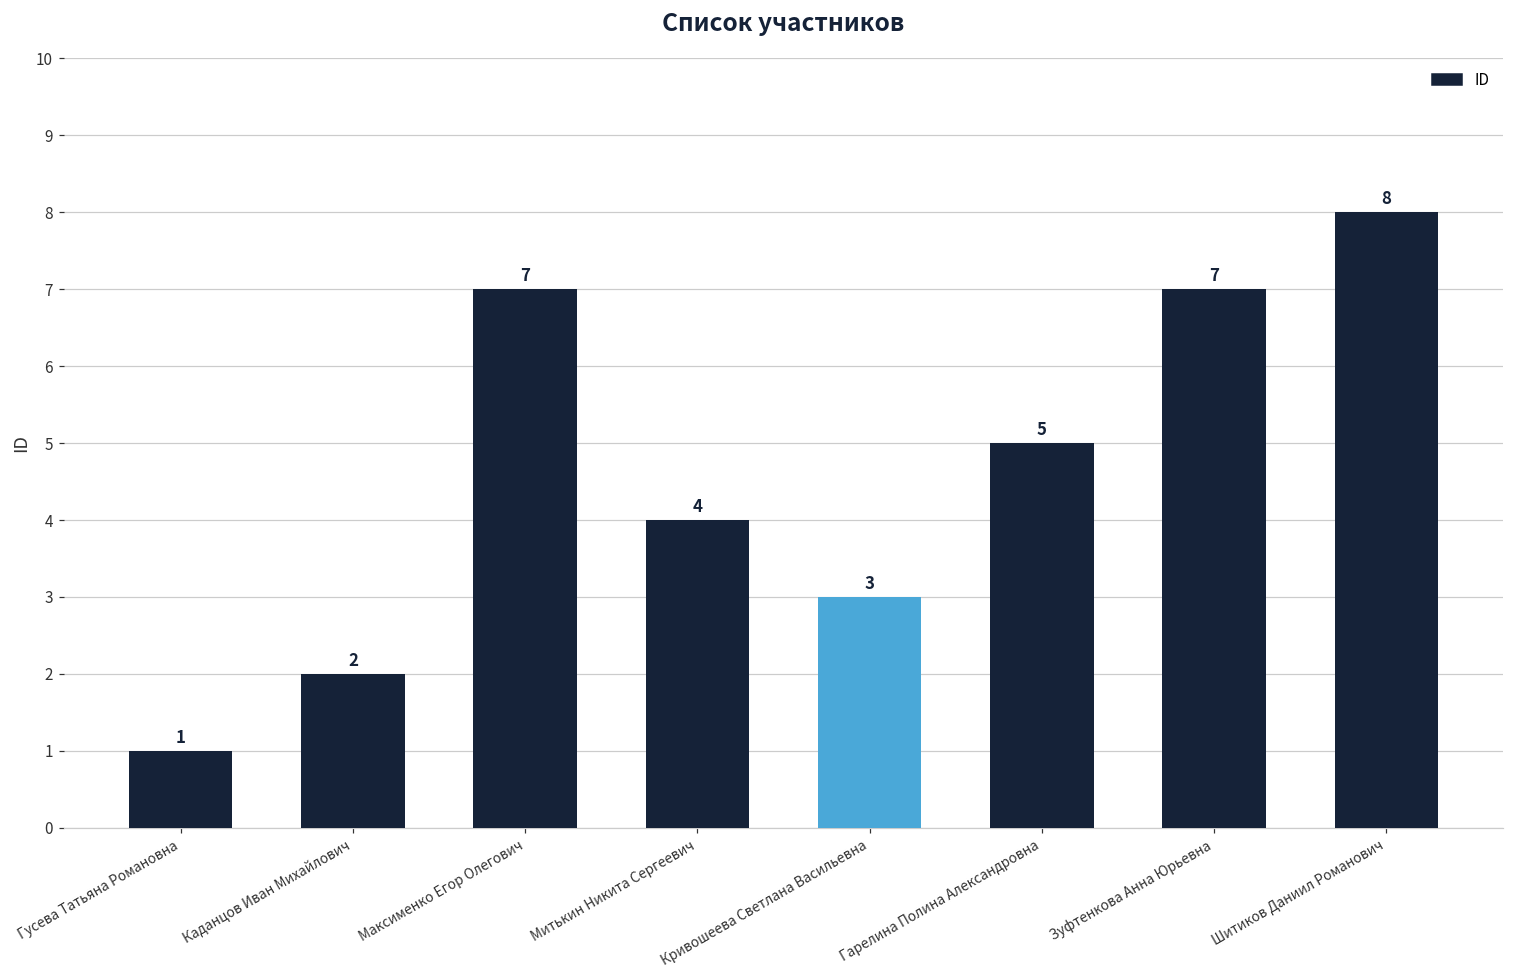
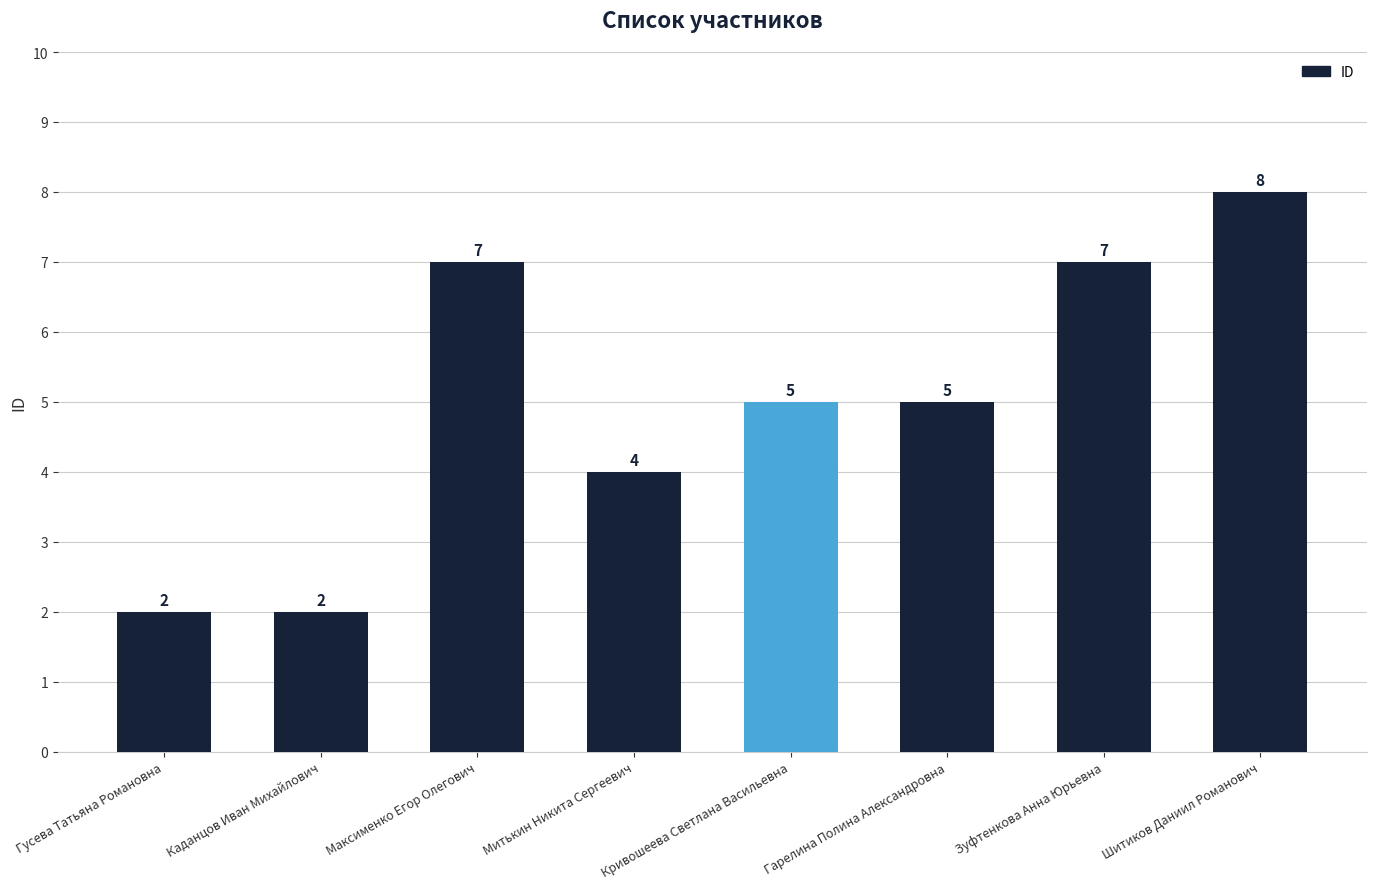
  {
-   "Гусева Татьяна Романовна": 1,
+   "Гусева Татьяна Романовна": 2,
    "Каданцов Иван Михайлович": 2,
    "Максименко Егор Олегович": 7,
    "Митькин Никита Сергеевич": 4,
-   "Кривошеева Светлана Васильевна": 3,
+   "Кривошеева Светлана Васильевна": 5,
    "Гарелина Полина Александровна": 5,
    "Зуфтенкова Анна Юрьевна": 7,
    "Шитиков Даниил Романович": 8
  }
